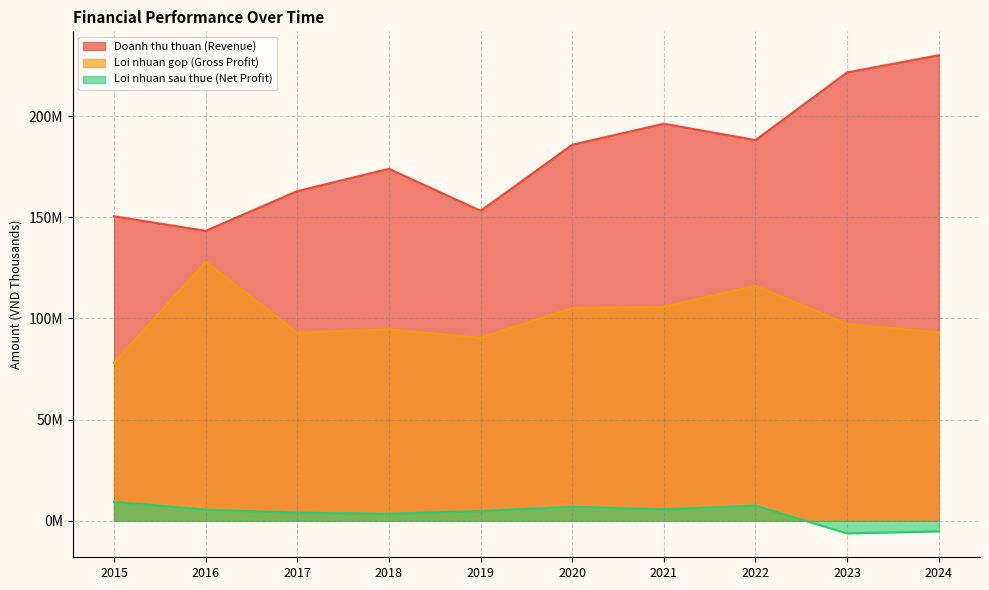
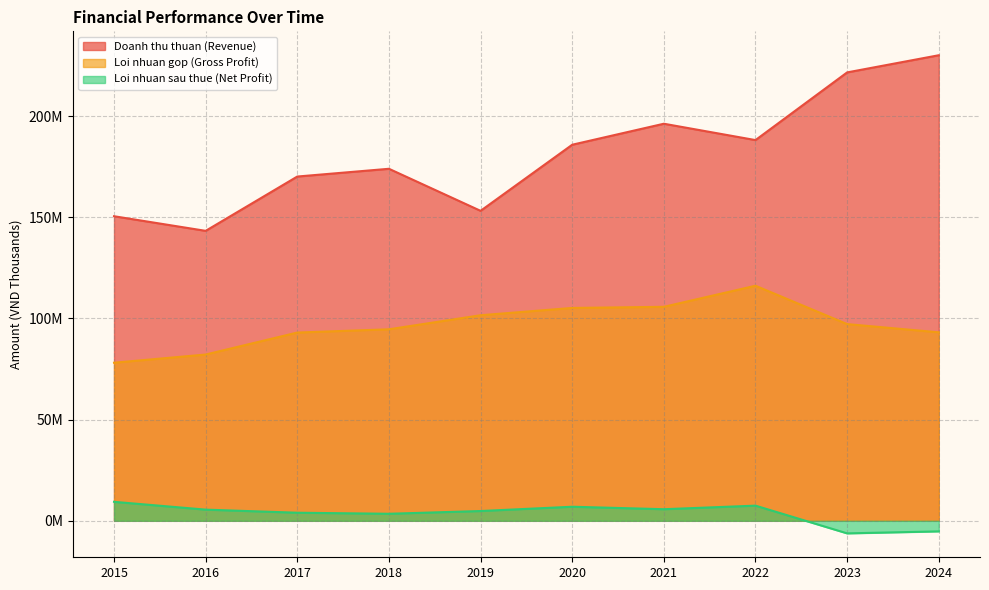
  {
    "Doanh thu thuan (Revenue)": {
      "2015": 151000000,
      "2016": 143000000,
-     "2017": 163000000,
+     "2017": 170000000,
      "2018": 174000000,
      "2019": 153000000,
      "2020": 186000000,
      "2021": 196000000,
      "2022": 188000000,
      "2023": 222000000,
      "2024": 230000000
    },
    "Loi nhuan gop (Gross Profit)": {
      "2015": 78000000,
-     "2016": 128000000,
+     "2016": 82000000,
      "2017": 93000000,
      "2018": 95000000,
-     "2019": 90000000,
+     "2019": 102000000,
      "2020": 105000000,
      "2021": 106000000,
      "2022": 116000000,
      "2023": 97000000,
      "2024": 93000000
    }
  }
